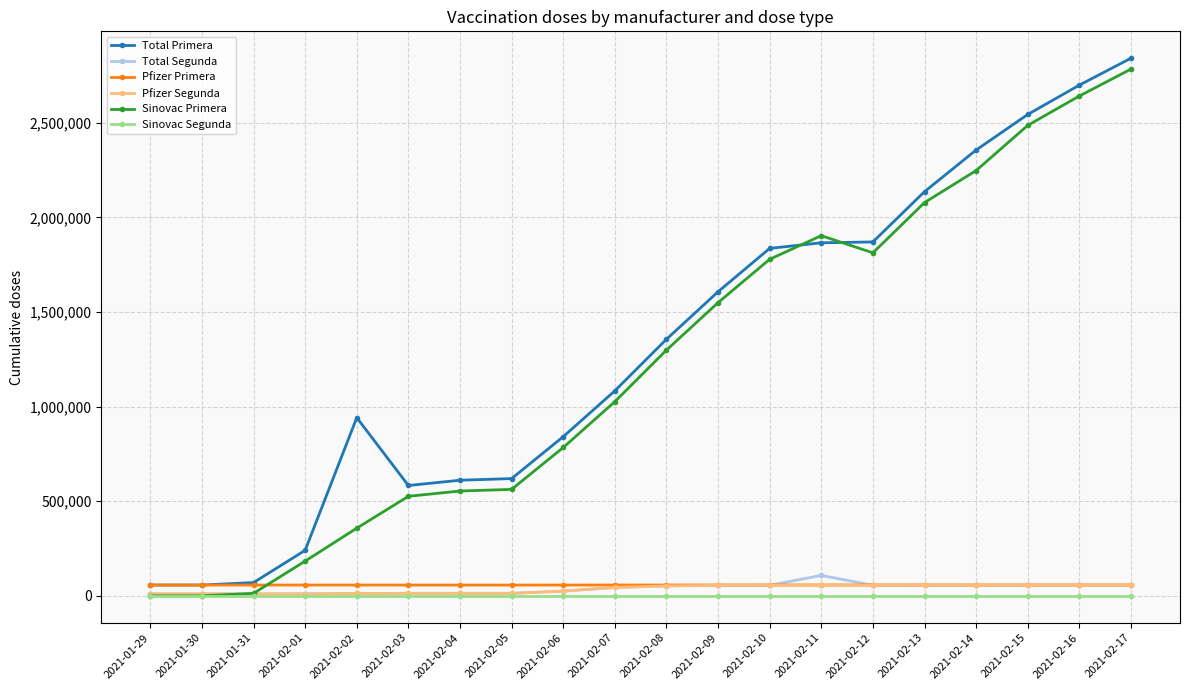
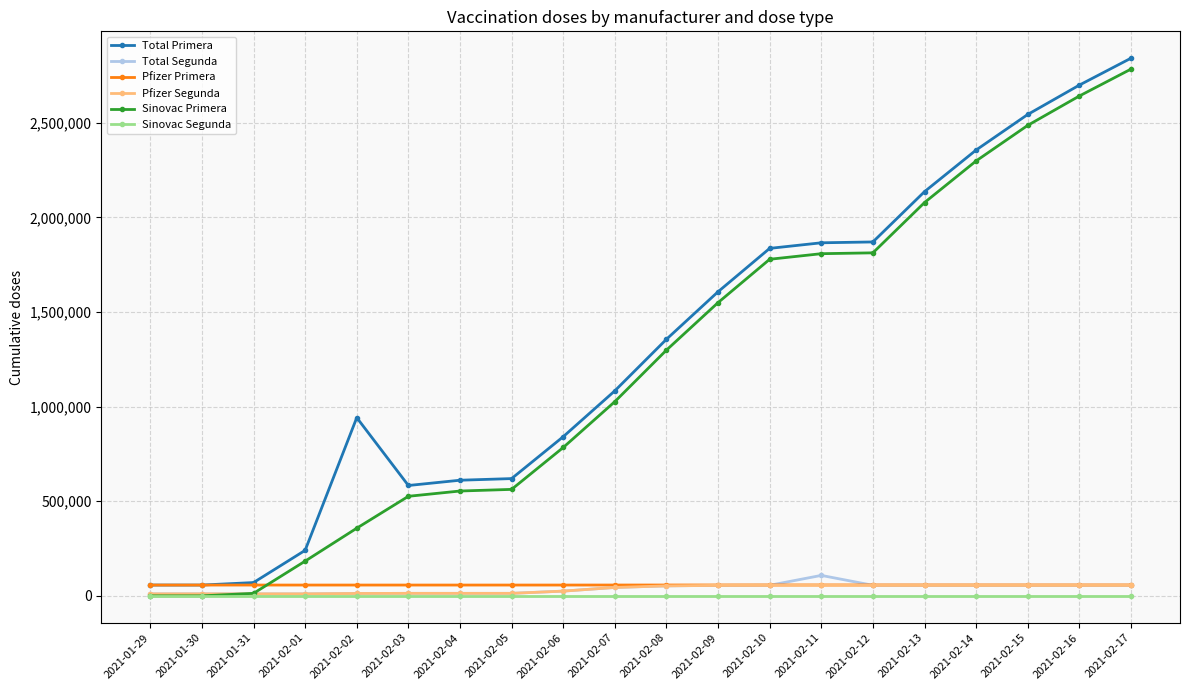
  {
    "Total Primera": {
      "2021-02-01": "240,000",
      "2021-02-02": "940,000",
      "2021-02-03": "580,000",
      "2021-02-04": "610,000",
      "2021-02-05": "620,000",
      "2021-02-06": "840,000",
      "2021-02-07": "1,080,000",
      "2021-02-08": "1,360,000",
      "2021-02-09": "1,610,000",
      "2021-02-10": "1,840,000",
      "2021-02-11": "1,870,000",
      "2021-02-12": "1,870,000",
      "2021-02-13": "2,140,000",
      "2021-02-14": "2,360,000",
      "2021-02-15": "2,540,000",
      "2021-02-16": "2,700,000",
      "2021-02-17": "2,840,000"
    },
    "Total Segunda": {
      "2021-02-11": "110,000"
    },
    "Pfizer Primera": {
      "2021-02-01": "60,000",
      "2021-02-02": "60,000",
      "2021-02-03": "60,000",
      "2021-02-04": "60,000",
      "2021-02-05": "60,000",
      "2021-02-06": "60,000"
    },
    "Sinovac Primera": {
      "2021-02-01": "180,000",
      "2021-02-02": "360,000",
      "2021-02-03": "530,000",
      "2021-02-04": "550,000",
      "2021-02-05": "560,000",
      "2021-02-06": "780,000",
      "2021-02-07": "1,030,000",
      "2021-02-08": "1,300,000",
      "2021-02-09": "1,550,000",
      "2021-02-10": "1,780,000",
-     "2021-02-11": "1,900,000",
+     "2021-02-11": "1,810,000",
      "2021-02-12": "1,810,000",
      "2021-02-13": "2,080,000",
-     "2021-02-14": "2,250,000",
+     "2021-02-14": "2,300,000",
      "2021-02-15": "2,490,000",
      "2021-02-16": "2,640,000",
      "2021-02-17": "2,780,000"
    },
    "Sinovac Segunda": {
      "2021-02-06": "0",
      "2021-02-07": "0",
      "2021-02-08": "0",
      "2021-02-09": "0",
      "2021-02-10": "0",
      "2021-02-11": "0",
      "2021-02-12": "0",
      "2021-02-13": "0",
      "2021-02-14": "0",
      "2021-02-15": "0",
      "2021-02-16": "0",
      "2021-02-17": "0"
    }
  }
